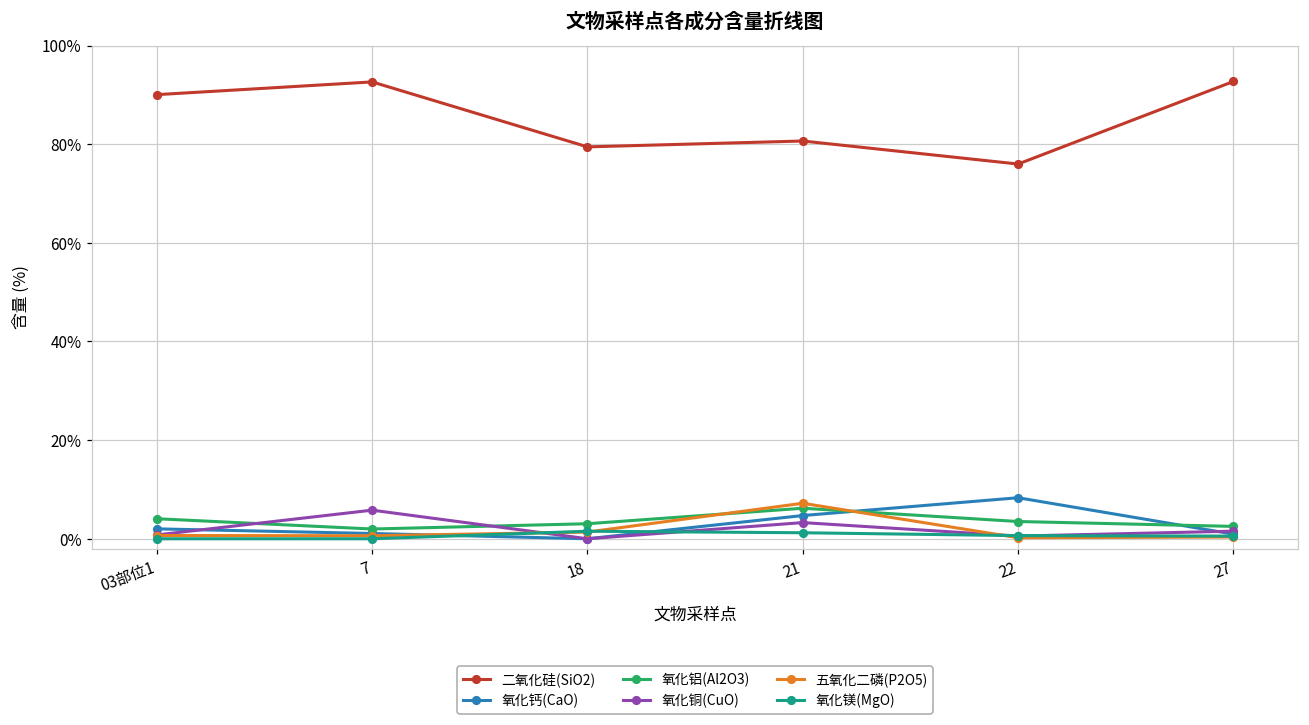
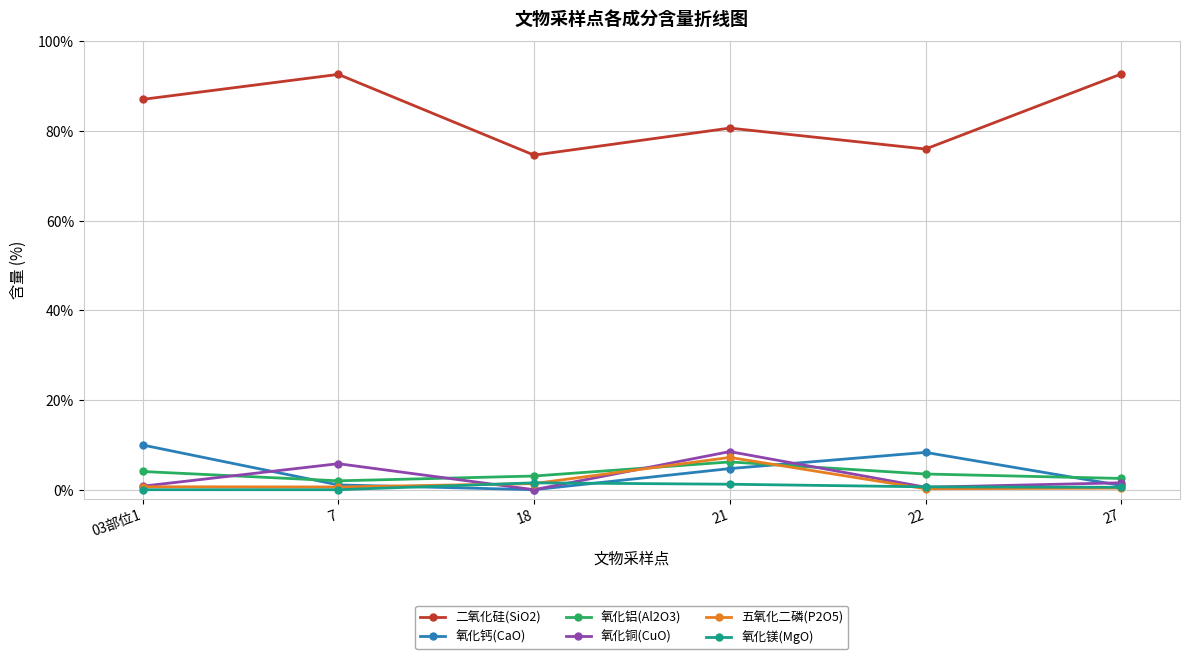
  {
    "二氧化硅(SiO2)": {
-     "03部位1": "90%",
+     "03部位1": "87%",
      "7": "93%",
-     "18": "79%",
+     "18": "75%",
      "21": "81%",
      "22": "76%",
      "27": "93%"
    },
    "氧化钙(CaO)": {
-     "03部位1": "2%",
+     "03部位1": "10%",
      "21": "5%",
      "22": "8%"
    },
    "氧化铜(CuO)": {
      "7": "6%",
-     "21": "3%",
+     "21": "9%",
      "27": "2%"
    },
    "五氧化二磷(P2O5)": {
      "21": "7%"
    }
  }
